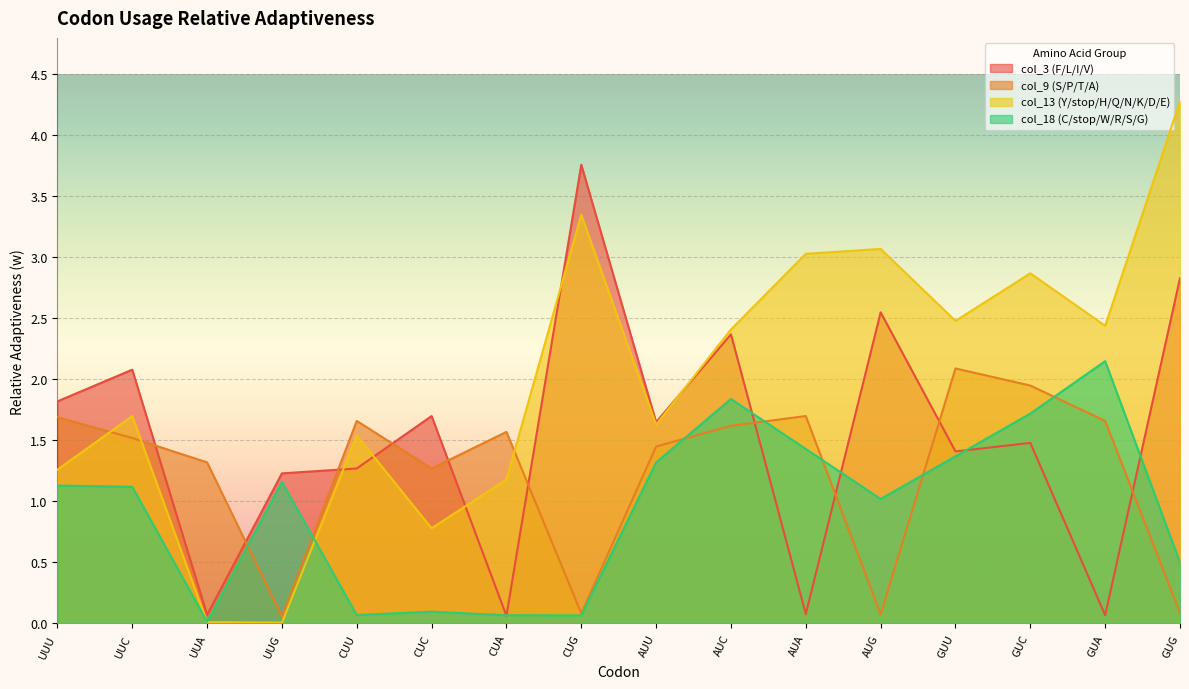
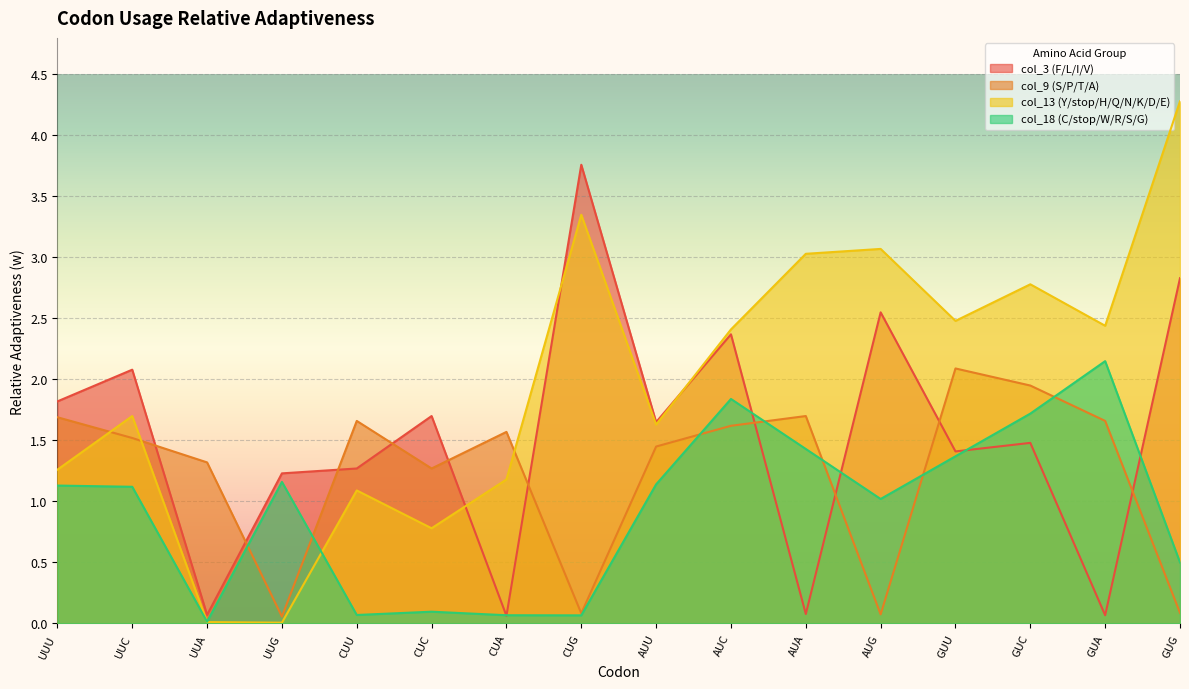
  {
    "col_13 (Y/stop/H/Q/N/K/D/E)": {
      "UUU": 1.26,
      "UUC": 1.70,
      "UUG": 0.01,
-     "CUU": 1.54,
+     "CUU": 1.09,
      "CUC": 0.78,
      "CUA": 1.18,
      "CUG": 3.35,
      "AUC": 2.41,
      "AUA": 3.03,
      "AUG": 3.07,
      "GUU": 2.48,
-     "GUC": 2.87,
+     "GUC": 2.78,
      "GUA": 2.44,
      "GUG": 4.28
    },
    "col_18 (C/stop/W/R/S/G)": {
      "UUU": 1.13,
      "UUC": 1.12,
      "UUG": 1.16,
      "CUU": 0.07,
      "CUC": 0.10,
-     "AUU": 1.32,
+     "AUU": 1.14,
      "AUC": 1.84,
      "AUA": 1.43,
      "AUG": 1.02,
      "GUU": 1.37,
      "GUC": 1.72,
      "GUA": 2.15,
      "GUG": 0.50
    }
  }
